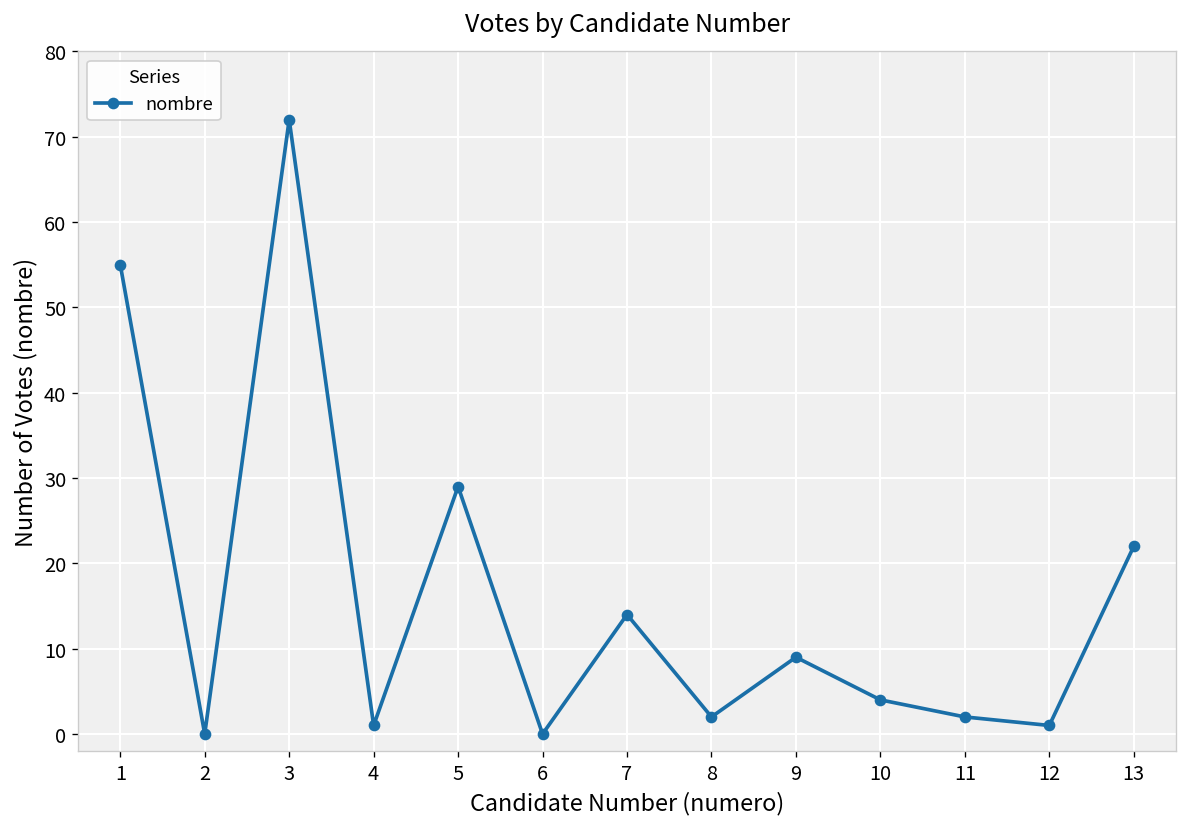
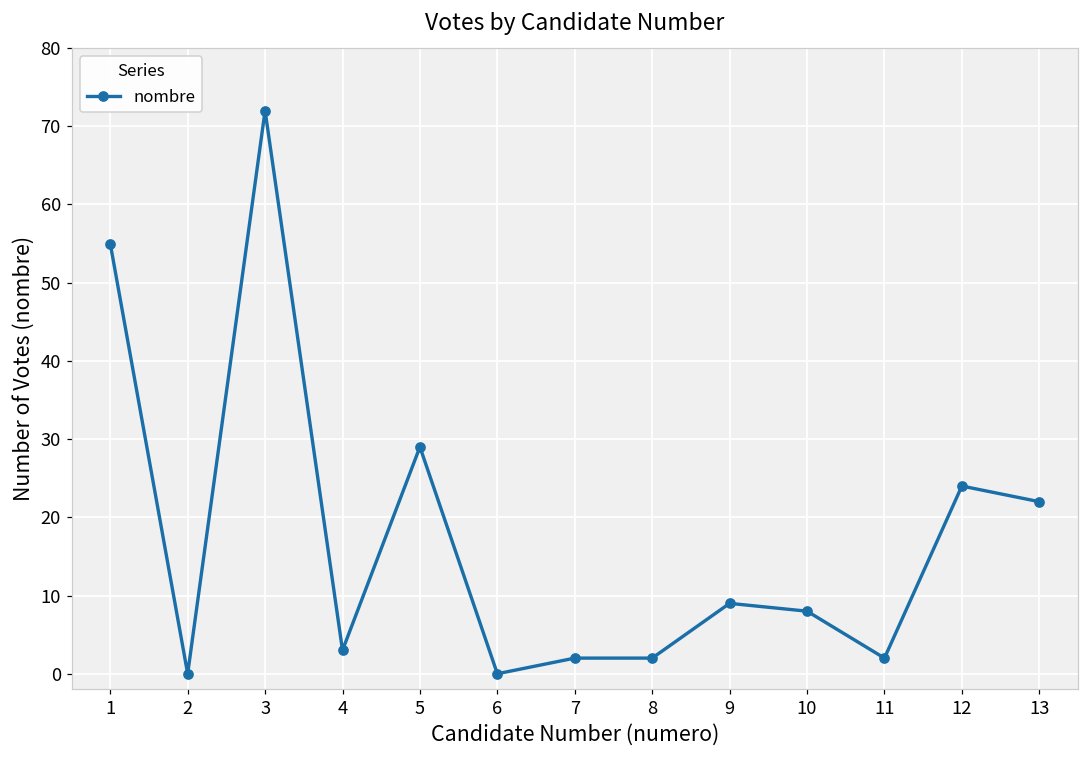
  {
    "1": 55,
    "2": 0,
    "3": 72,
-   "4": 1,
+   "4": 3,
    "5": 29,
    "6": 0,
-   "7": 14,
+   "7": 2,
    "8": 2,
    "9": 9,
-   "10": 4,
+   "10": 8,
    "11": 2,
-   "12": 1,
+   "12": 24,
    "13": 22
  }
